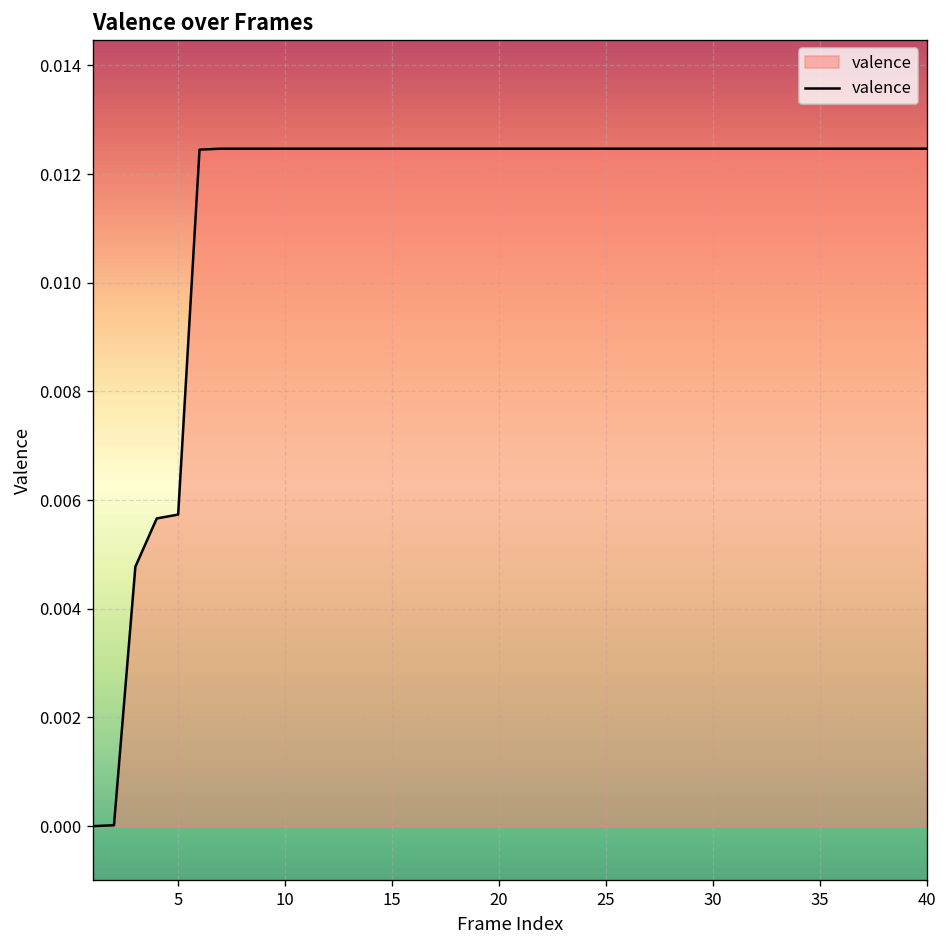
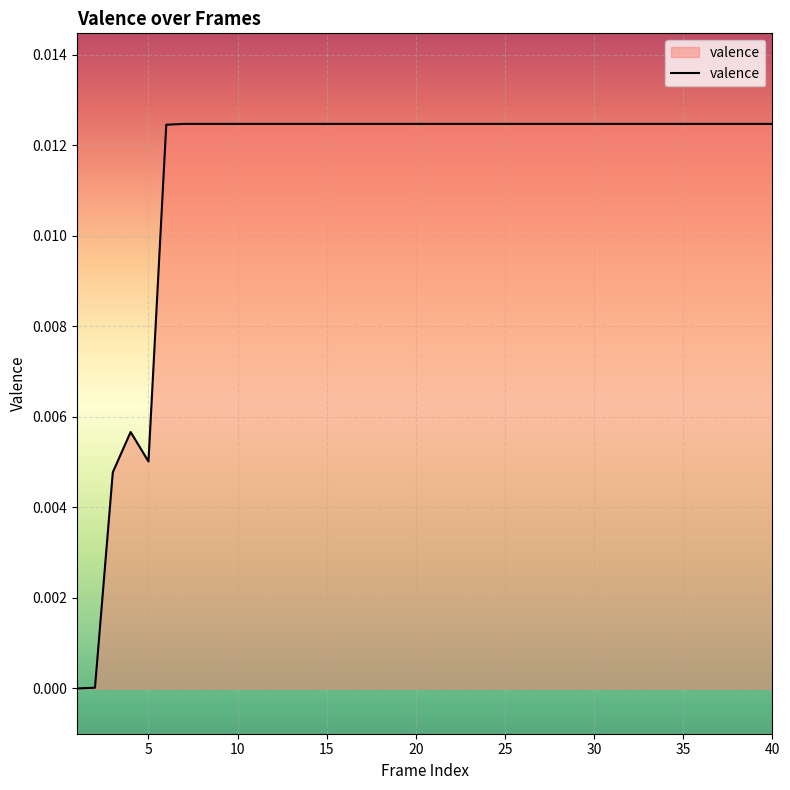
  {
-   "5": 0.0057,
+   "5": 0.0050,
    "10": 0.0125,
    "15": 0.0125,
    "20": 0.0125,
    "25": 0.0125,
    "30": 0.0125,
    "35": 0.0125,
    "40": 0.0125
  }
